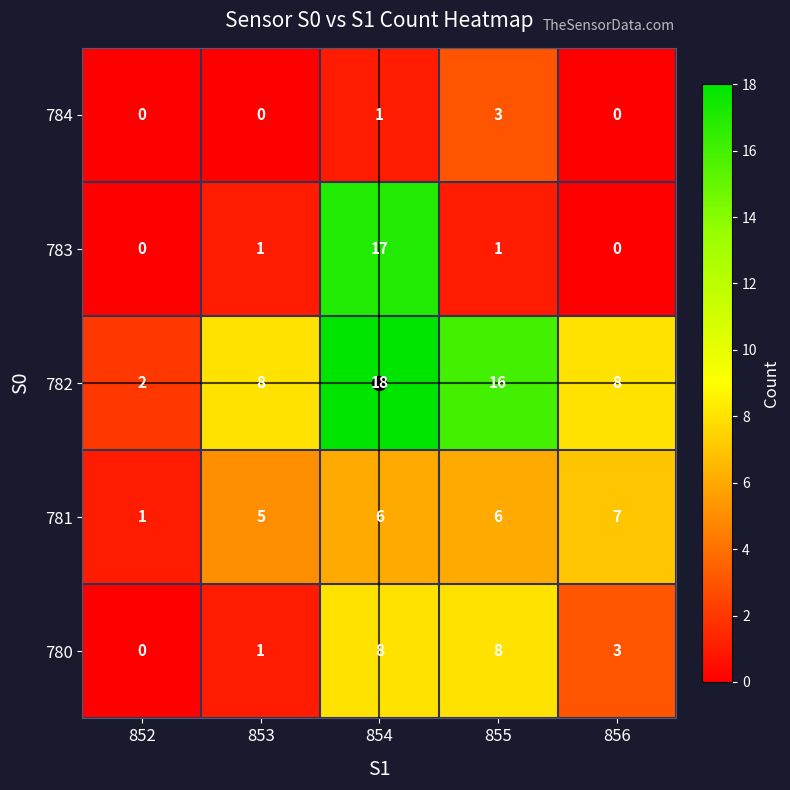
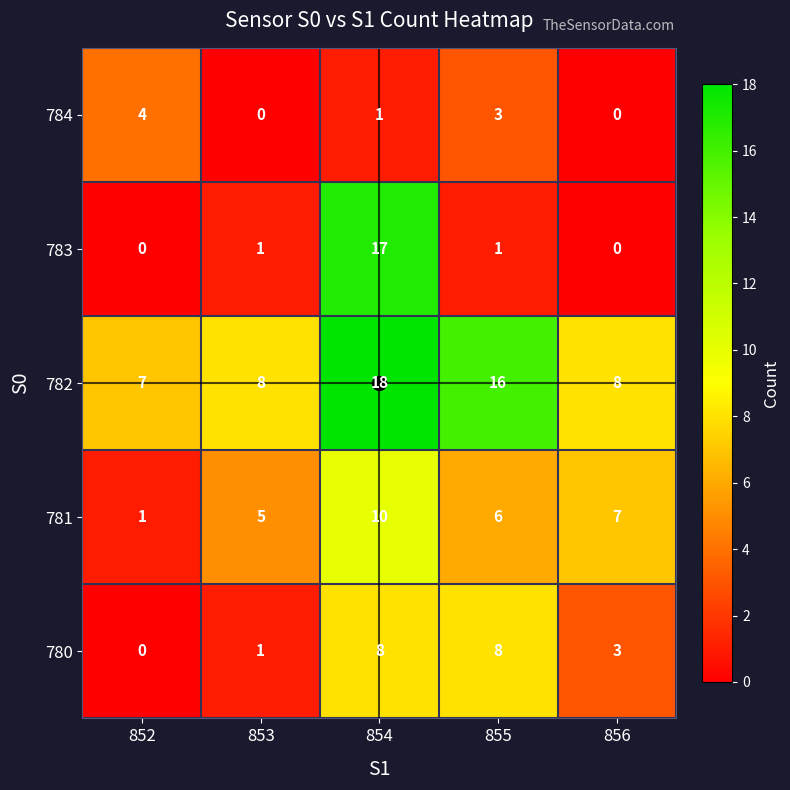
  {
    "784": {
-     "852": 0,
+     "852": 4,
      "853": 0,
      "854": 1,
      "855": 3,
      "856": 0
    },
    "783": {
      "852": 0,
      "853": 1,
      "854": 17,
      "855": 1,
      "856": 0
    },
    "782": {
-     "852": 2,
+     "852": 7,
      "853": 8,
      "855": 16,
      "856": 8
    },
    "781": {
      "852": 1,
      "853": 5,
-     "854": 6,
+     "854": 10,
      "855": 6,
      "856": 7
    },
    "780": {
      "852": 0,
      "853": 1,
      "854": 8,
      "855": 8,
      "856": 3
    }
  }
